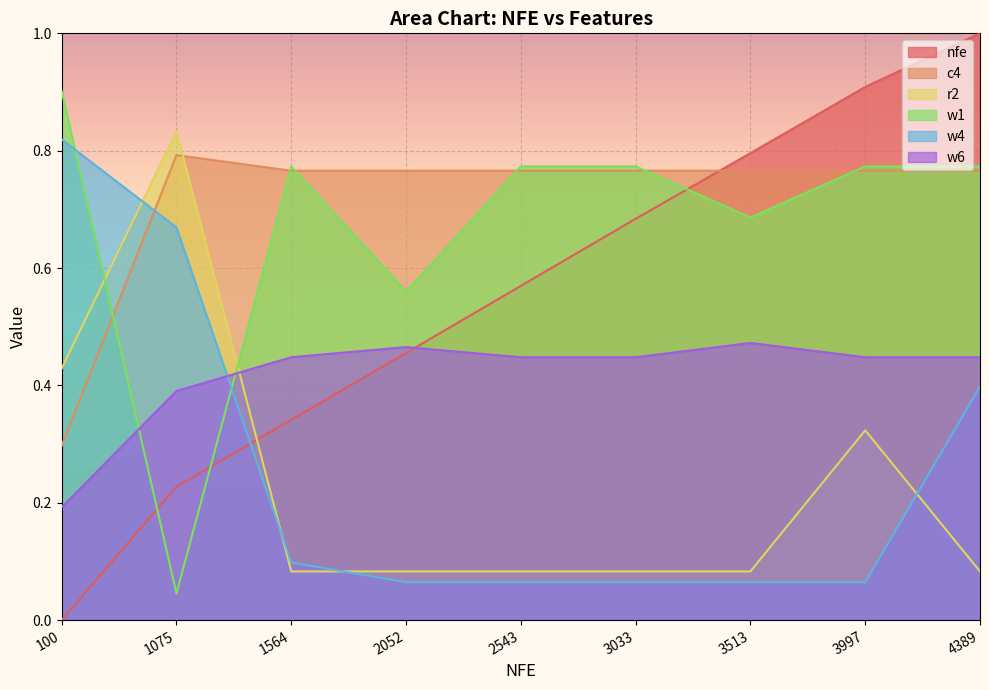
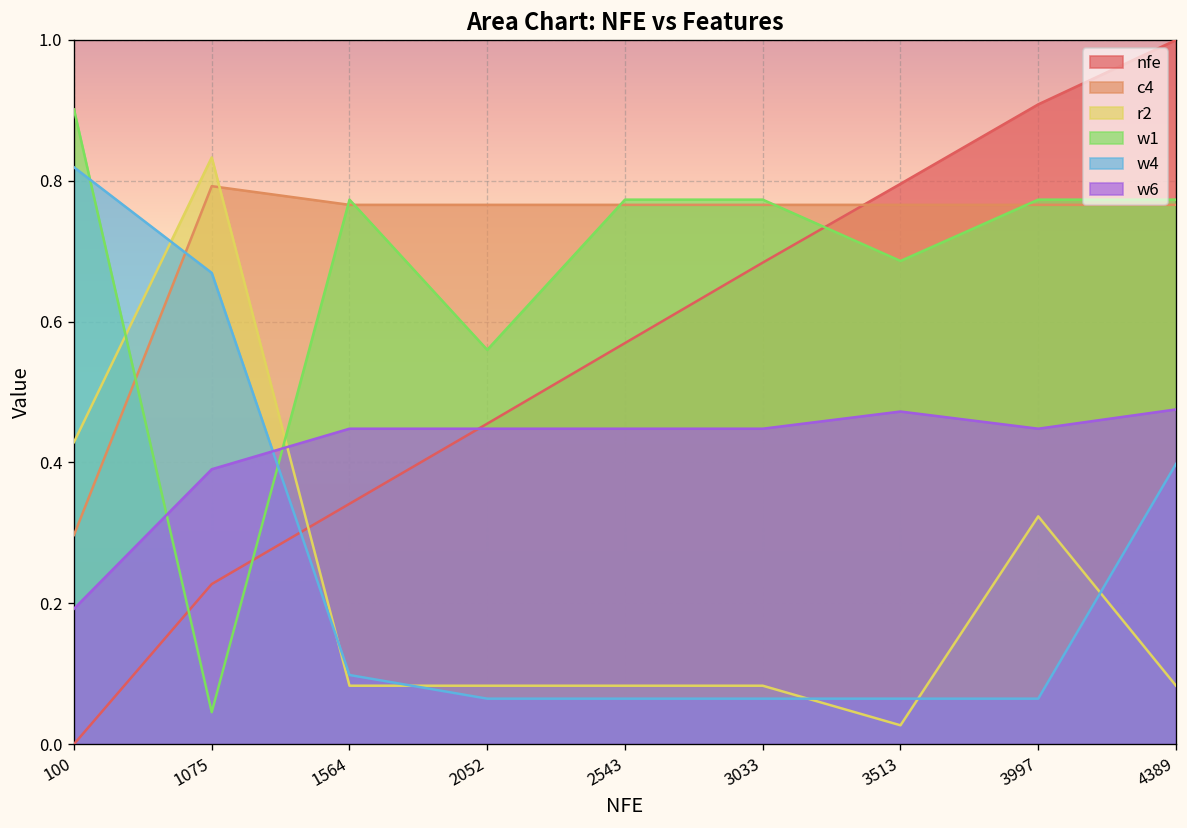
  {
    "r2": {
      "100": 0.43,
      "1075": 0.83,
      "1564": 0.08,
      "2052": 0.08,
      "2543": 0.08,
      "3033": 0.08,
-     "3513": 0.08,
+     "3513": 0.03,
      "3997": 0.32,
      "4389": 0.08
    },
    "w1": {
      "100": 0.90,
      "1075": 0.05,
      "1564": 0.77,
      "2052": 0.56,
      "2543": 0.77,
      "3033": 0.77,
      "3513": 0.69,
      "3997": 0.77,
      "4389": 0.77
    },
    "w4": {
      "100": 0.82,
      "1075": 0.67,
      "1564": 0.10,
      "2052": 0.06,
      "2543": 0.06,
      "3033": 0.06,
      "3513": 0.06,
      "3997": 0.06,
      "4389": 0.40
    },
    "w6": {
      "100": 0.19,
      "1075": 0.39,
      "1564": 0.45,
-     "2052": 0.47,
+     "2052": 0.45,
      "2543": 0.45,
      "3033": 0.45,
      "3513": 0.47,
      "3997": 0.45,
-     "4389": 0.45
+     "4389": 0.48
    }
  }
